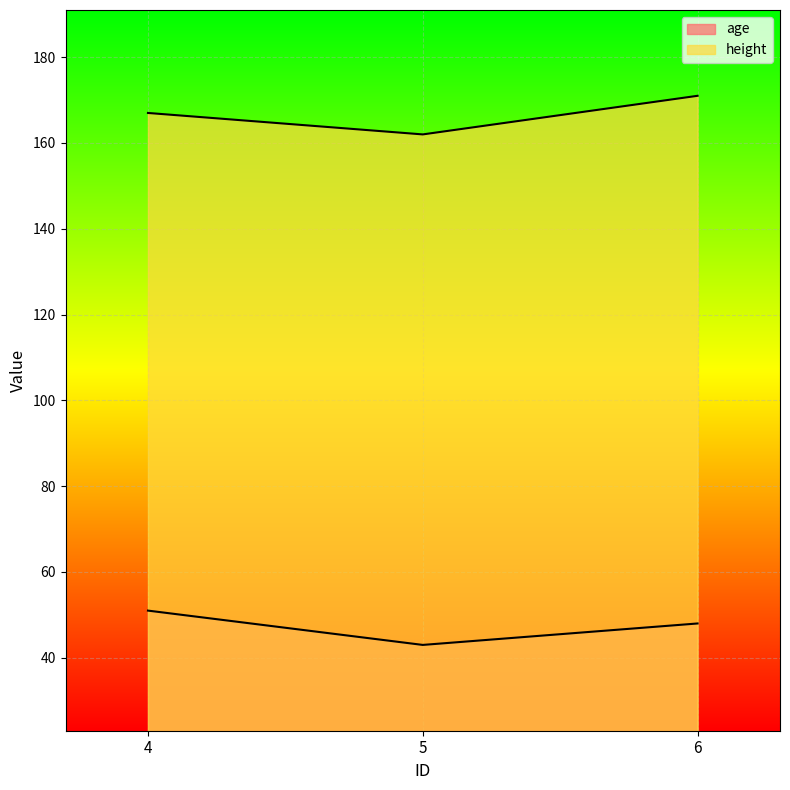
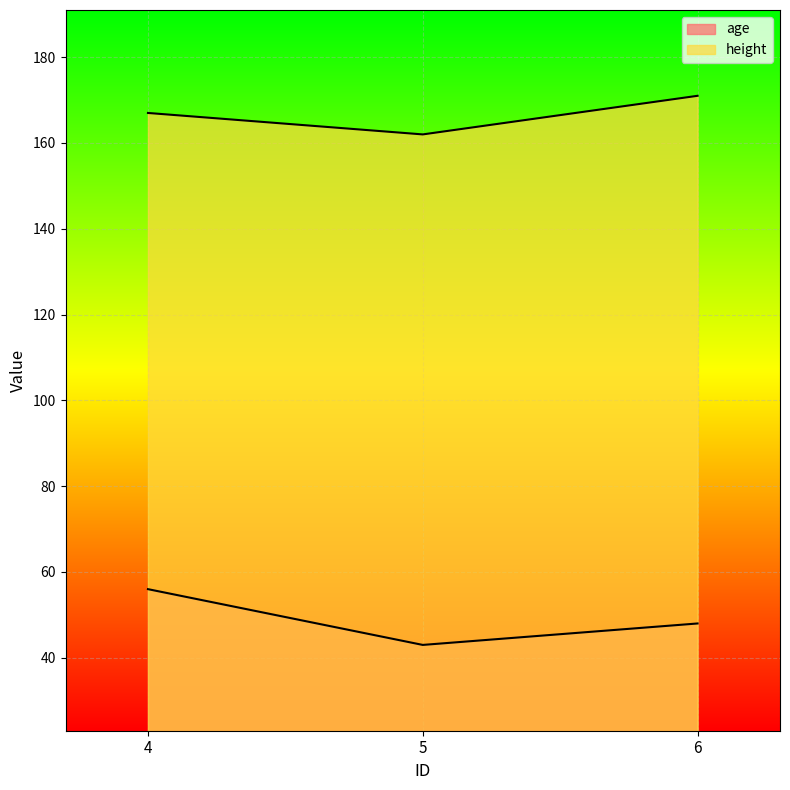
  {
    "age": {
-     "4": 51,
+     "4": 56,
      "5": 43,
      "6": 48
    },
    "height": {
      "4": 167,
      "5": 162,
      "6": 171
    }
  }
